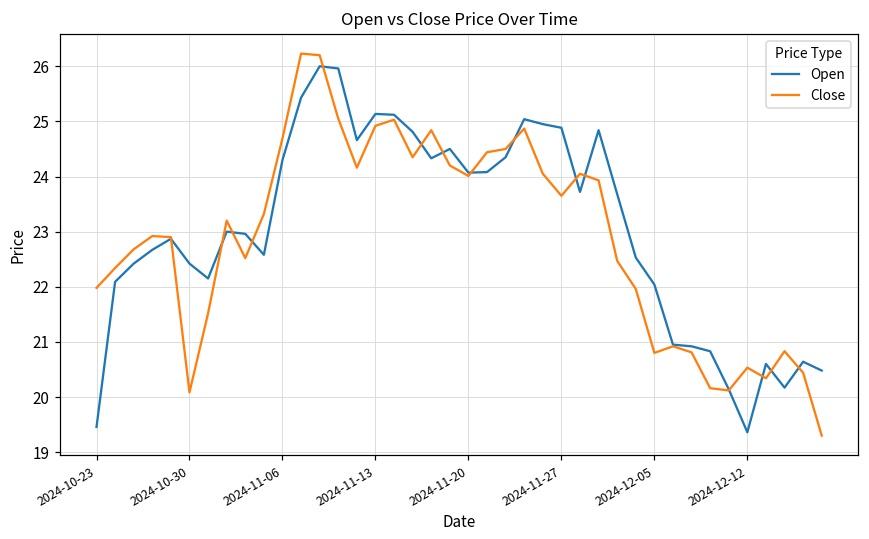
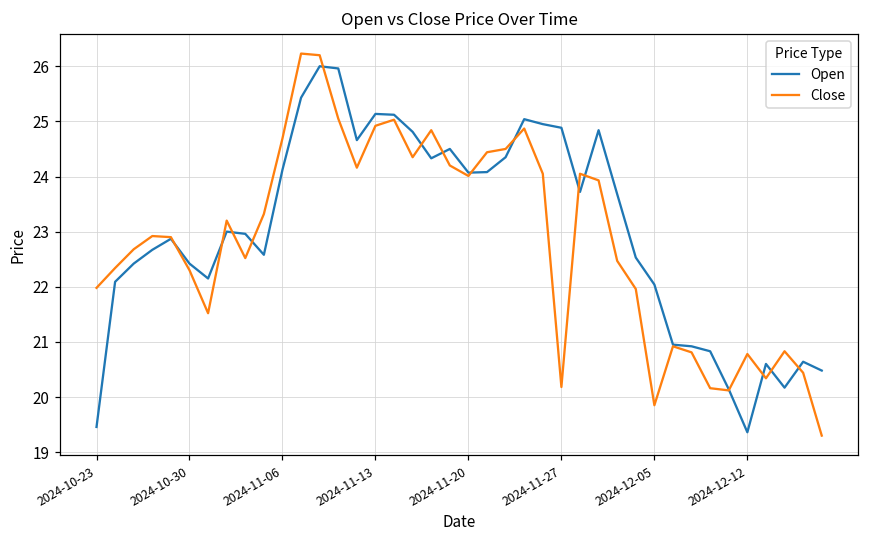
  {
    "Open": {
      "2024-10-23": 19.5,
      "2024-10-30": 22.4,
-     "2024-11-06": 24.3,
+     "2024-11-06": 24.1,
      "2024-11-13": 25.1,
      "2024-11-20": 24.1,
      "2024-11-27": 24.9,
      "2024-12-05": 22.0,
      "2024-12-12": 19.4
    },
    "Close": {
      "2024-10-23": 22.0,
-     "2024-10-30": 20.1,
+     "2024-10-30": 22.3,
      "2024-11-06": 24.7,
      "2024-11-13": 24.9,
      "2024-11-20": 24.0,
-     "2024-11-27": 23.6,
-     "2024-12-05": 20.8,
-     "2024-12-12": 20.5
+     "2024-11-27": 20.2,
+     "2024-12-05": 19.9,
+     "2024-12-12": 20.8
    }
  }
